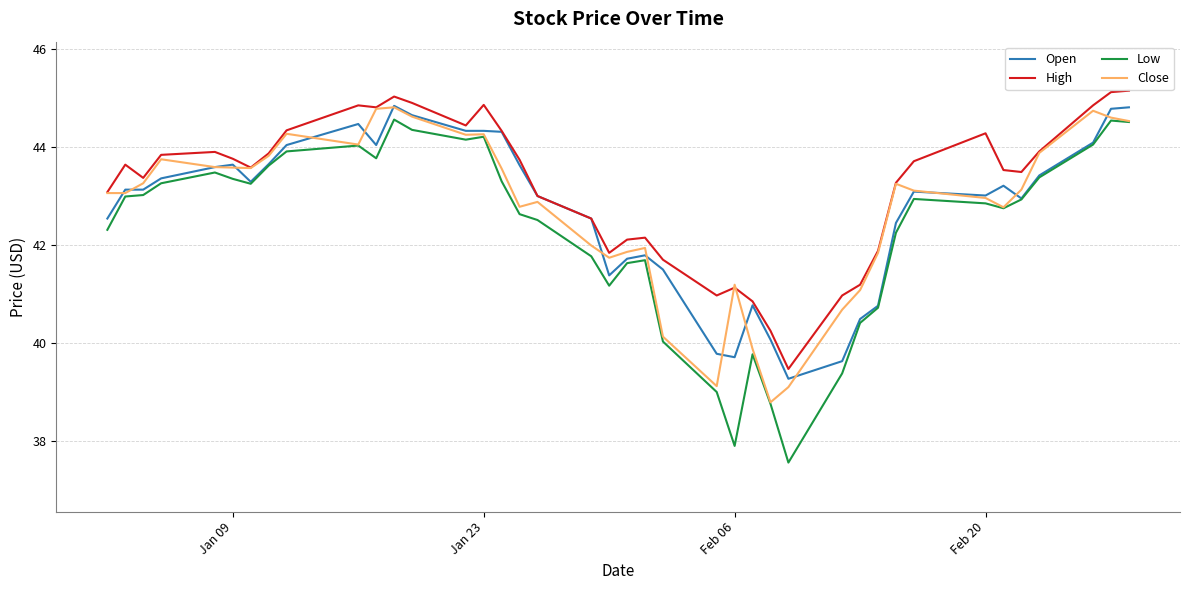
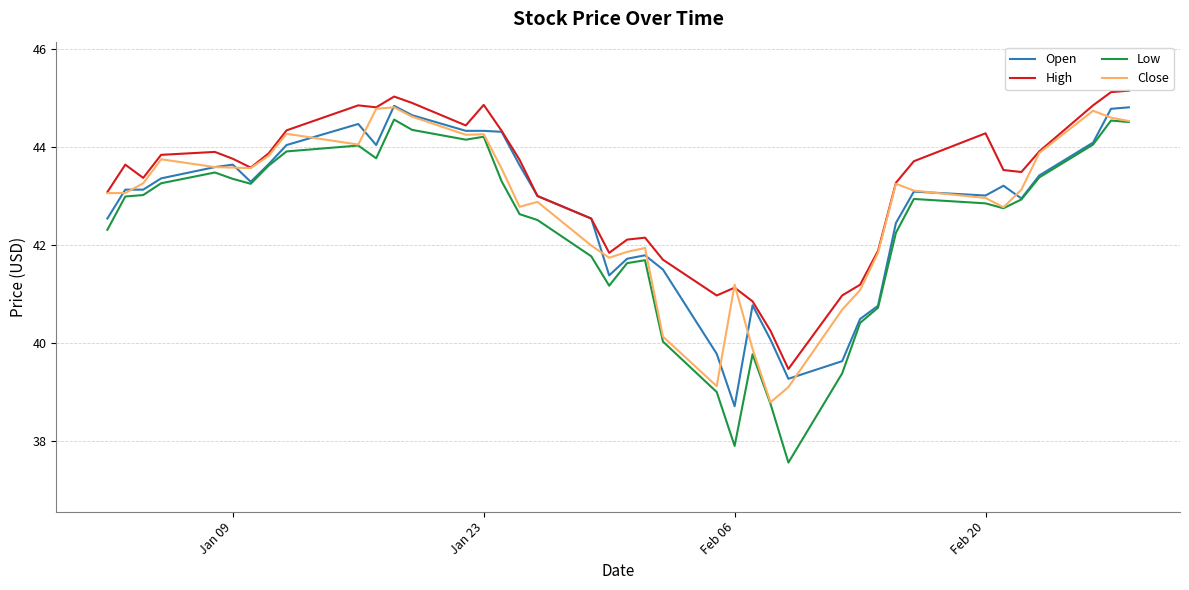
  {
    "Open": {
      "Jan 09": 43.6,
      "Jan 23": 44.3,
-     "Feb 06": 39.7
+     "Feb 06": 38.7
    },
    "High": {
      "Jan 09": 43.8,
      "Jan 23": 44.9,
      "Feb 06": 41.1,
      "Feb 20": 44.3
    },
    "Low": {
      "Jan 09": 43.4,
      "Feb 06": 37.9,
      "Feb 20": 42.9
    },
    "Close": {
      "Jan 09": 43.6,
      "Feb 06": 41.2
    }
  }
